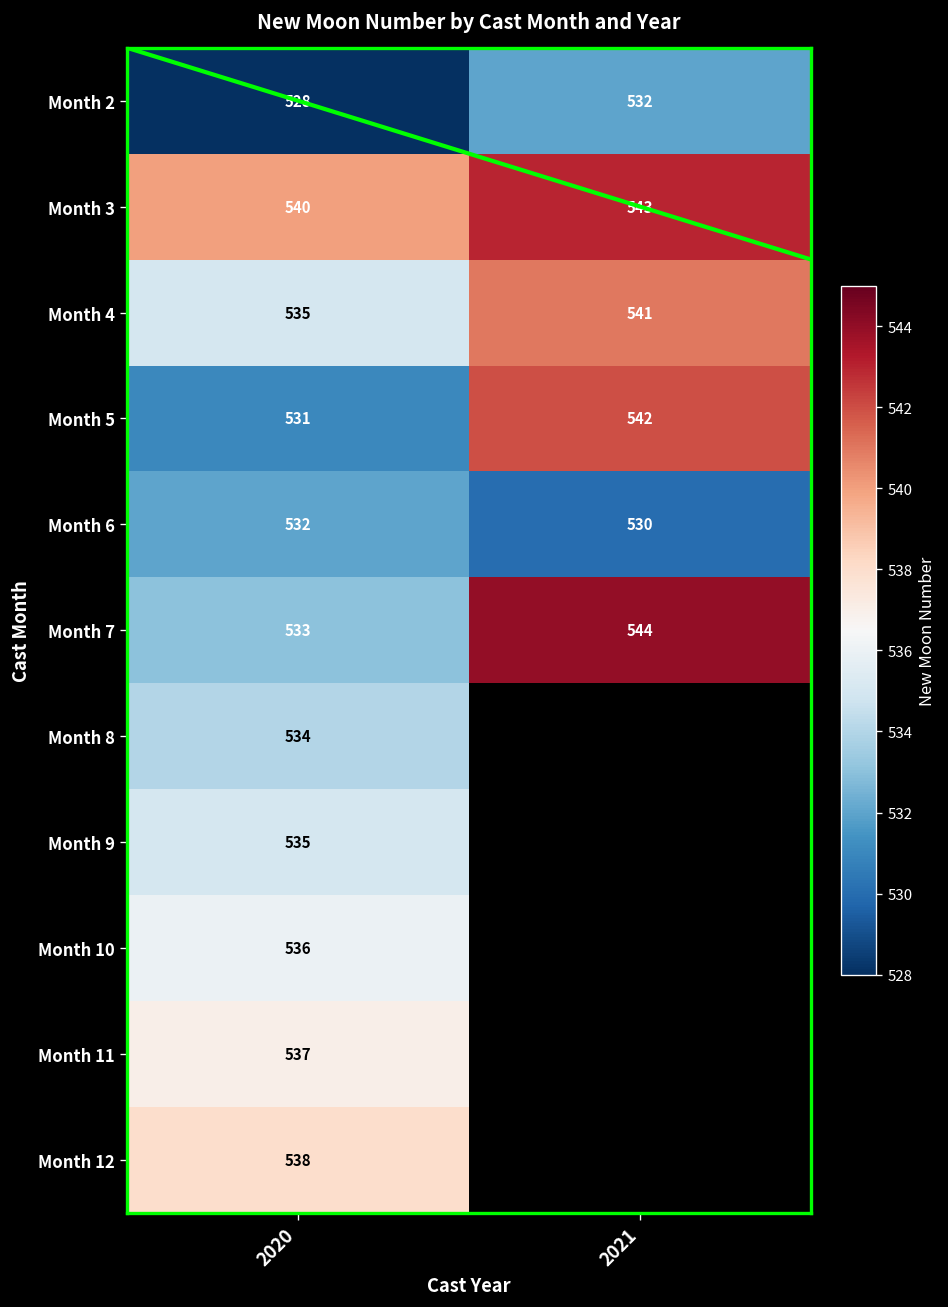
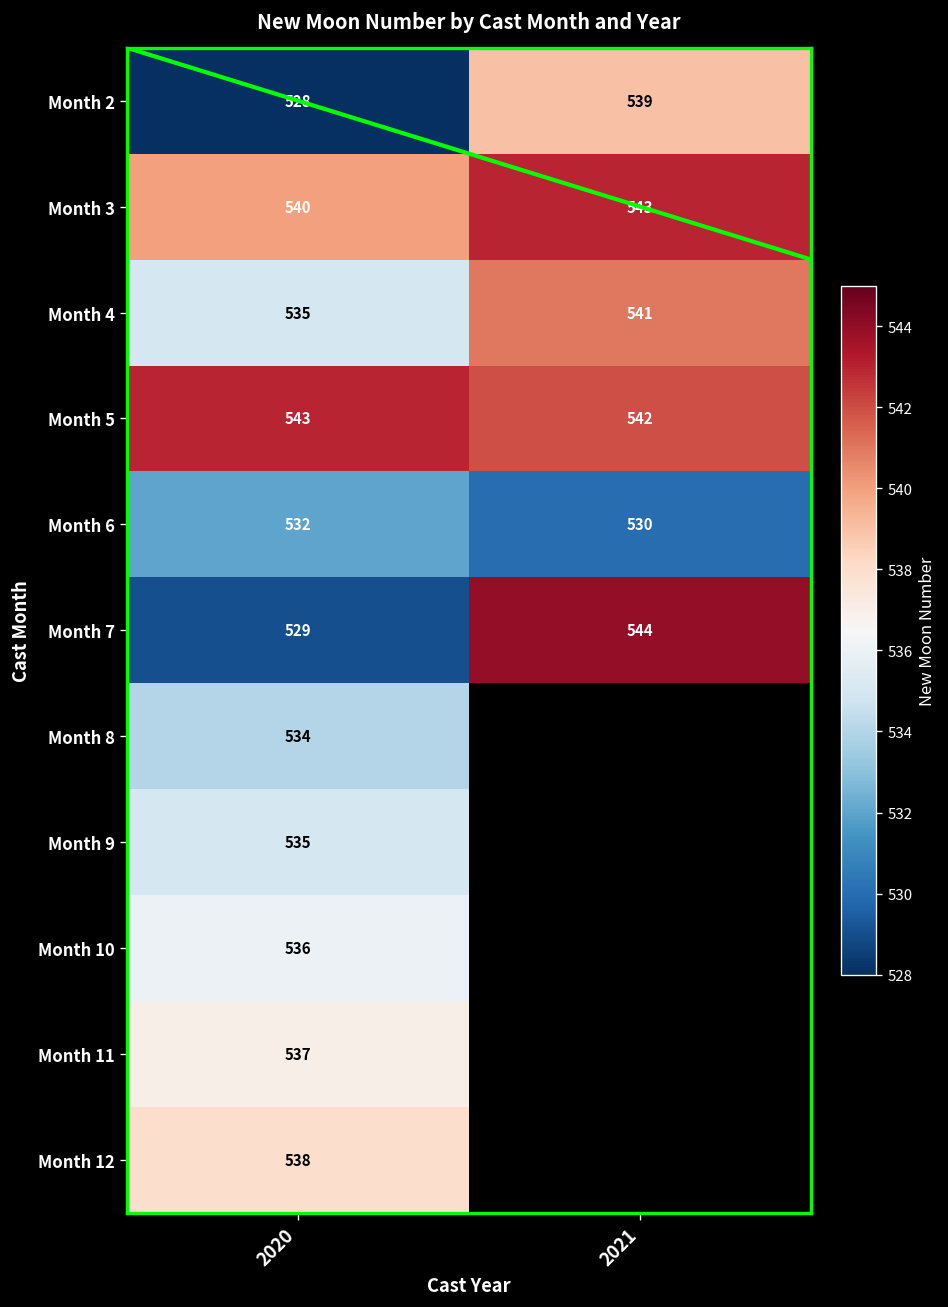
  {
    "Month 2": {
      "2020": 528,
-     "2021": 532
+     "2021": 539
    },
    "Month 3": {
      "2020": 540,
      "2021": 543
    },
    "Month 4": {
      "2020": 535,
      "2021": 541
    },
    "Month 5": {
-     "2020": 531,
+     "2020": 543,
      "2021": 542
    },
    "Month 6": {
      "2020": 532,
      "2021": 530
    },
    "Month 7": {
-     "2020": 533,
+     "2020": 529,
      "2021": 544
    },
    "Month 8": {
      "2020": 534
    },
    "Month 9": {
      "2020": 535
    },
    "Month 10": {
      "2020": 536
    },
    "Month 11": {
      "2020": 537
    },
    "Month 12": {
      "2020": 538
    }
  }
